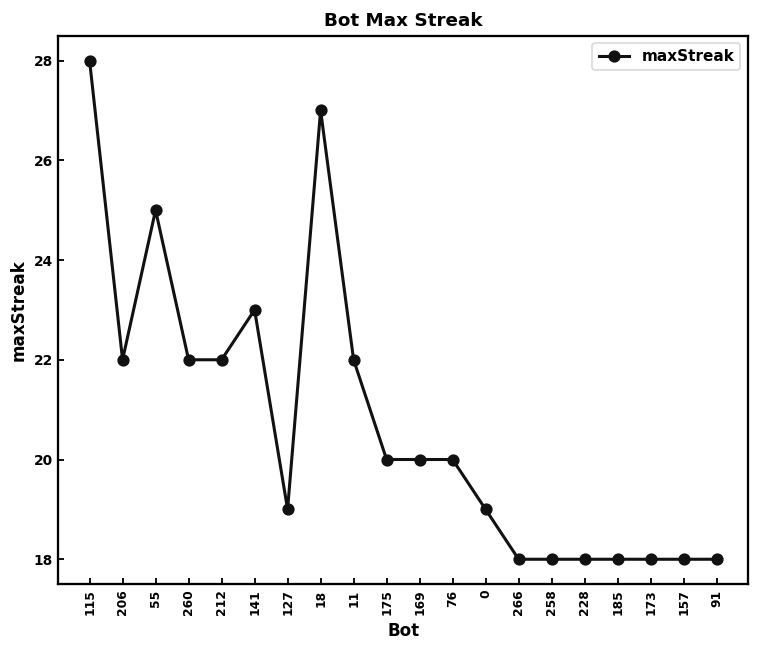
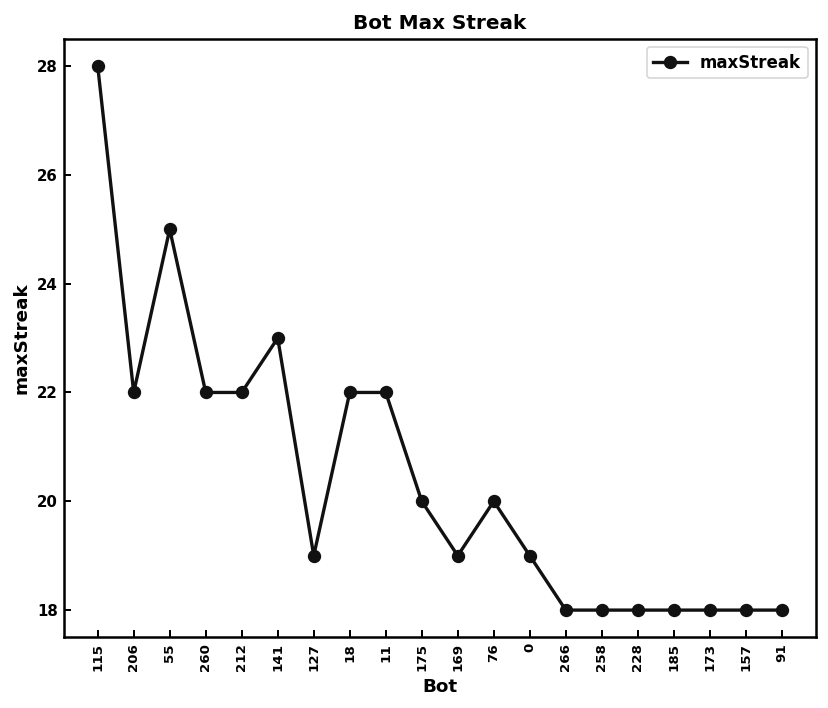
  {
    "115": 28,
    "206": 22,
    "55": 25,
    "260": 22,
    "212": 22,
    "141": 23,
    "127": 19,
-   "18": 27,
+   "18": 22,
    "11": 22,
    "175": 20,
-   "169": 20,
+   "169": 19,
    "76": 20,
    "0": 19,
    "266": 18,
    "258": 18,
    "228": 18,
    "185": 18,
    "173": 18,
    "157": 18,
    "91": 18
  }
